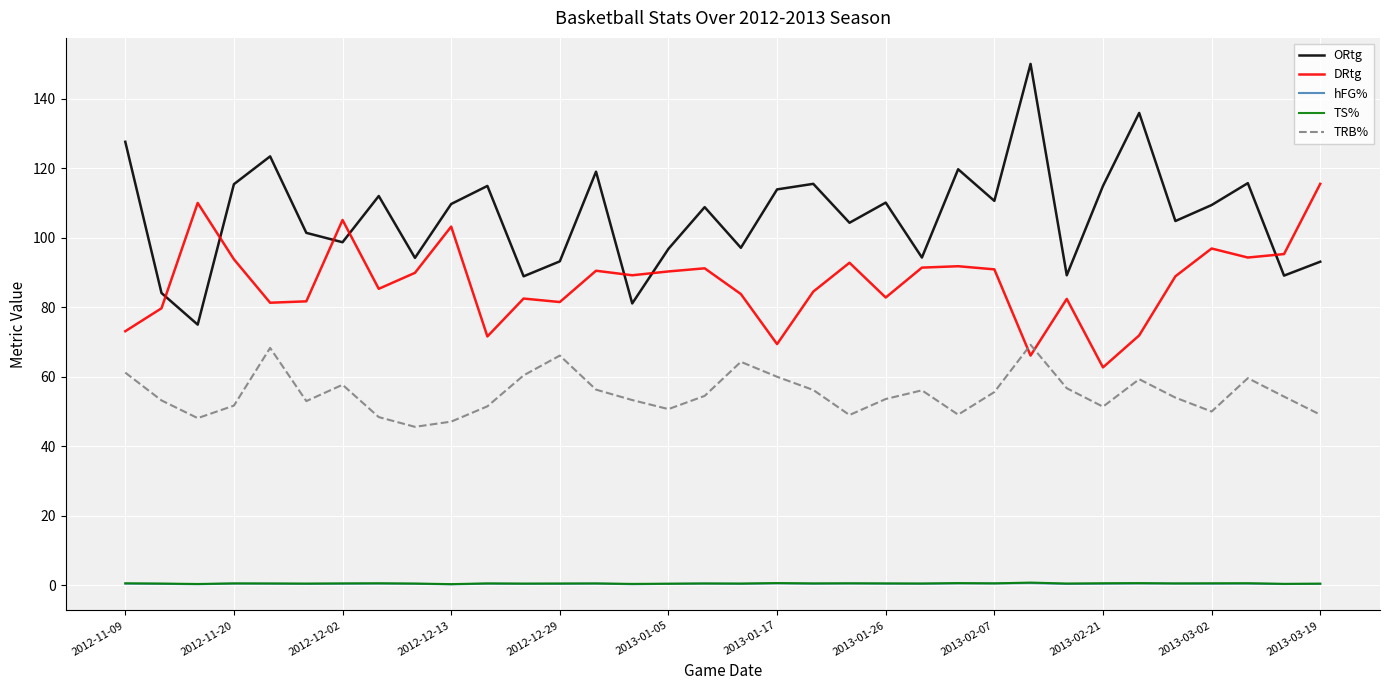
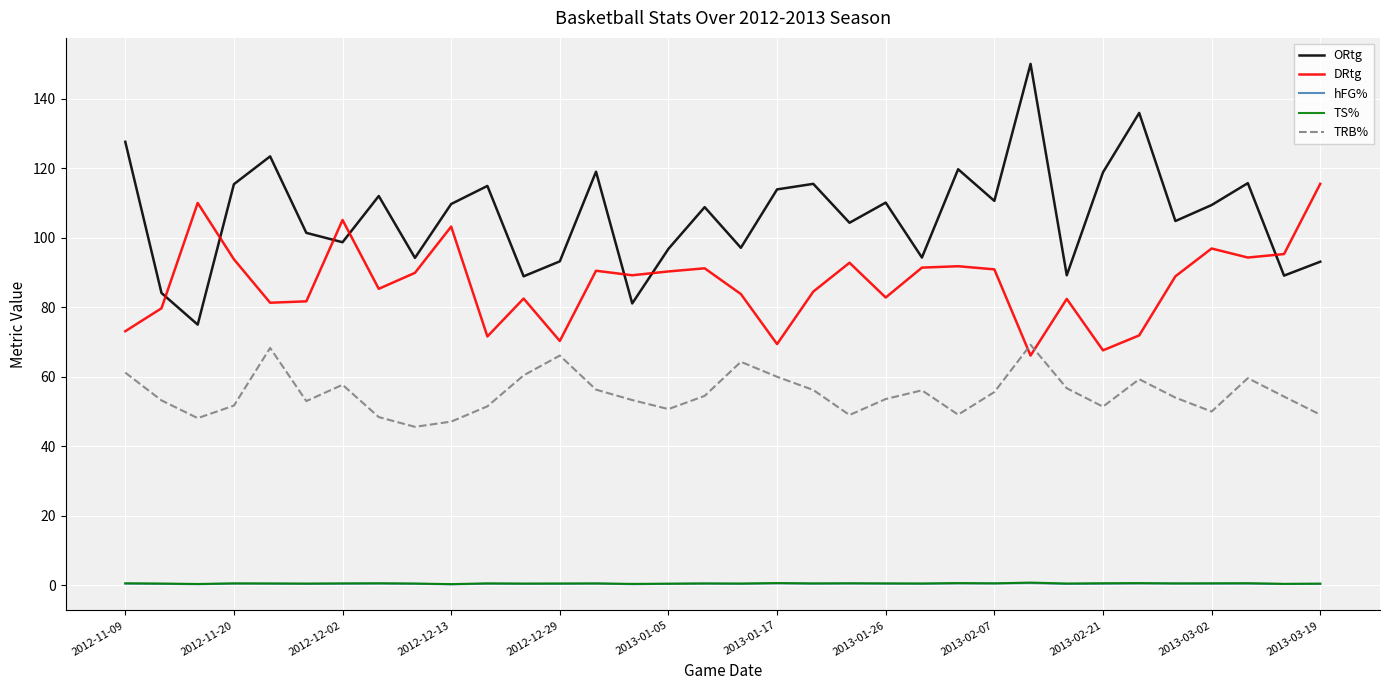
  {
    "ORtg": {
      "2012-11-09": 128,
      "2012-11-20": 115,
      "2012-12-02": 99,
      "2012-12-13": 110,
      "2012-12-29": 93,
      "2013-01-05": 97,
      "2013-01-17": 114,
      "2013-01-26": 110,
      "2013-02-07": 111,
-     "2013-02-21": 115,
+     "2013-02-21": 119,
      "2013-03-02": 109,
      "2013-03-19": 93
    },
    "DRtg": {
      "2012-11-09": 73,
      "2012-11-20": 94,
      "2012-12-02": 105,
      "2012-12-13": 103,
-     "2012-12-29": 82,
+     "2012-12-29": 70,
      "2013-01-05": 90,
      "2013-01-17": 69,
      "2013-01-26": 83,
      "2013-02-07": 91,
-     "2013-02-21": 63,
+     "2013-02-21": 68,
      "2013-03-02": 97,
      "2013-03-19": 116
    },
    "TRB%": {
      "2012-11-09": 61,
      "2012-11-20": 52,
      "2012-12-02": 58,
      "2012-12-13": 47,
      "2012-12-29": 66,
      "2013-01-05": 51,
      "2013-01-17": 60,
      "2013-01-26": 54,
      "2013-02-07": 56,
      "2013-02-21": 51,
      "2013-03-02": 50,
      "2013-03-19": 49
    }
  }
